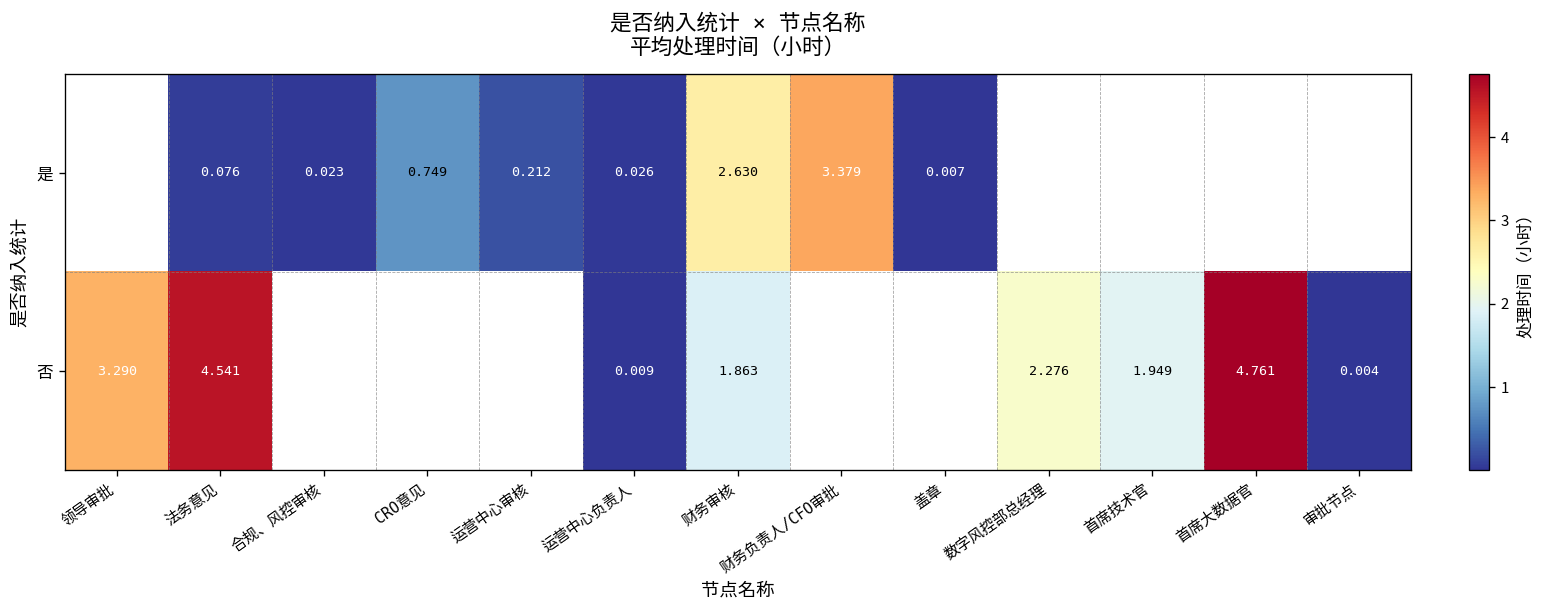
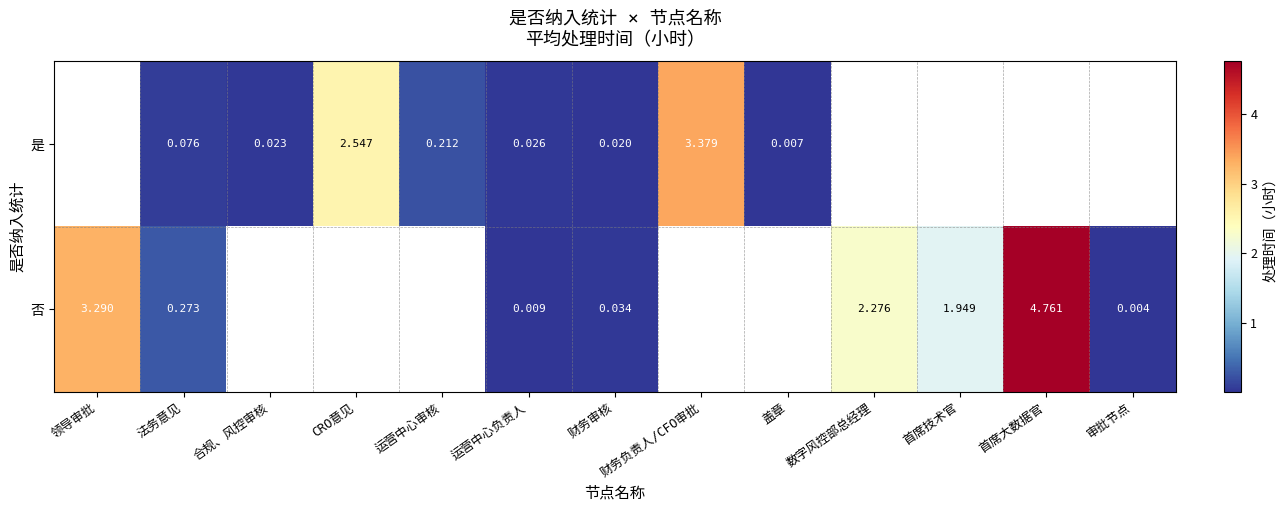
  {
    "是": {
      "法务意见": 0.076,
      "合规、风控审核": 0.023,
-     "CRO意见": 0.749,
+     "CRO意见": 2.547,
      "运营中心审核": 0.212,
      "运营中心负责人": 0.026,
-     "财务审核": 2.630,
+     "财务审核": 0.020,
      "财务负责人/CFO审批": 3.379,
      "盖章": 0.007
    },
    "否": {
      "领导审批": 3.290,
-     "法务意见": 4.541,
+     "法务意见": 0.273,
      "运营中心负责人": 0.009,
-     "财务审核": 1.863,
+     "财务审核": 0.034,
      "数字风控部总经理": 2.276,
      "首席技术官": 1.949,
      "首席大数据官": 4.761,
      "审批节点": 0.004
    }
  }
